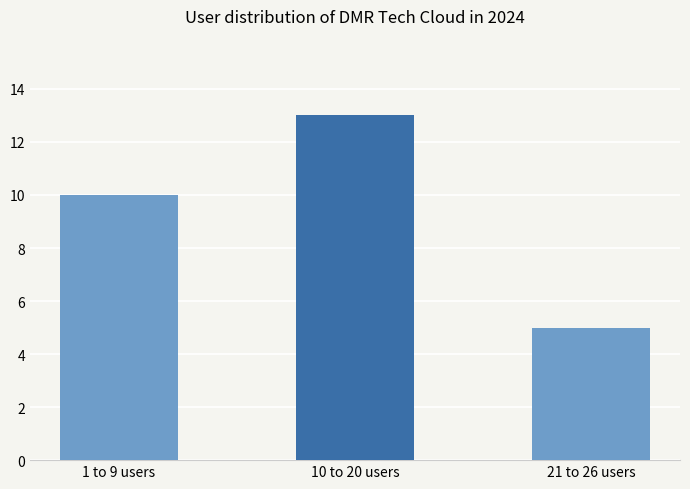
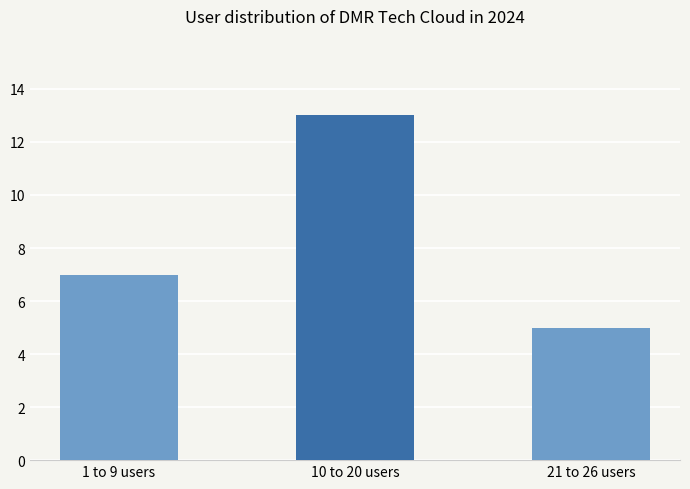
  {
-   "1 to 9 users": 10,
+   "1 to 9 users": 7,
    "10 to 20 users": 13,
    "21 to 26 users": 5
  }
